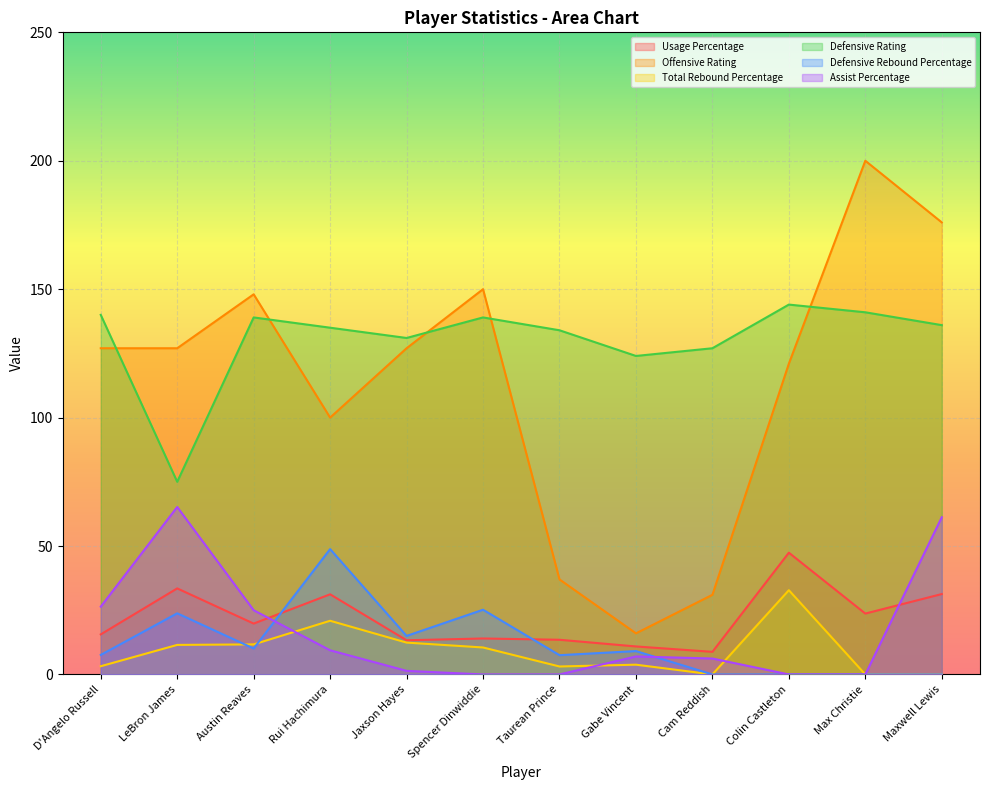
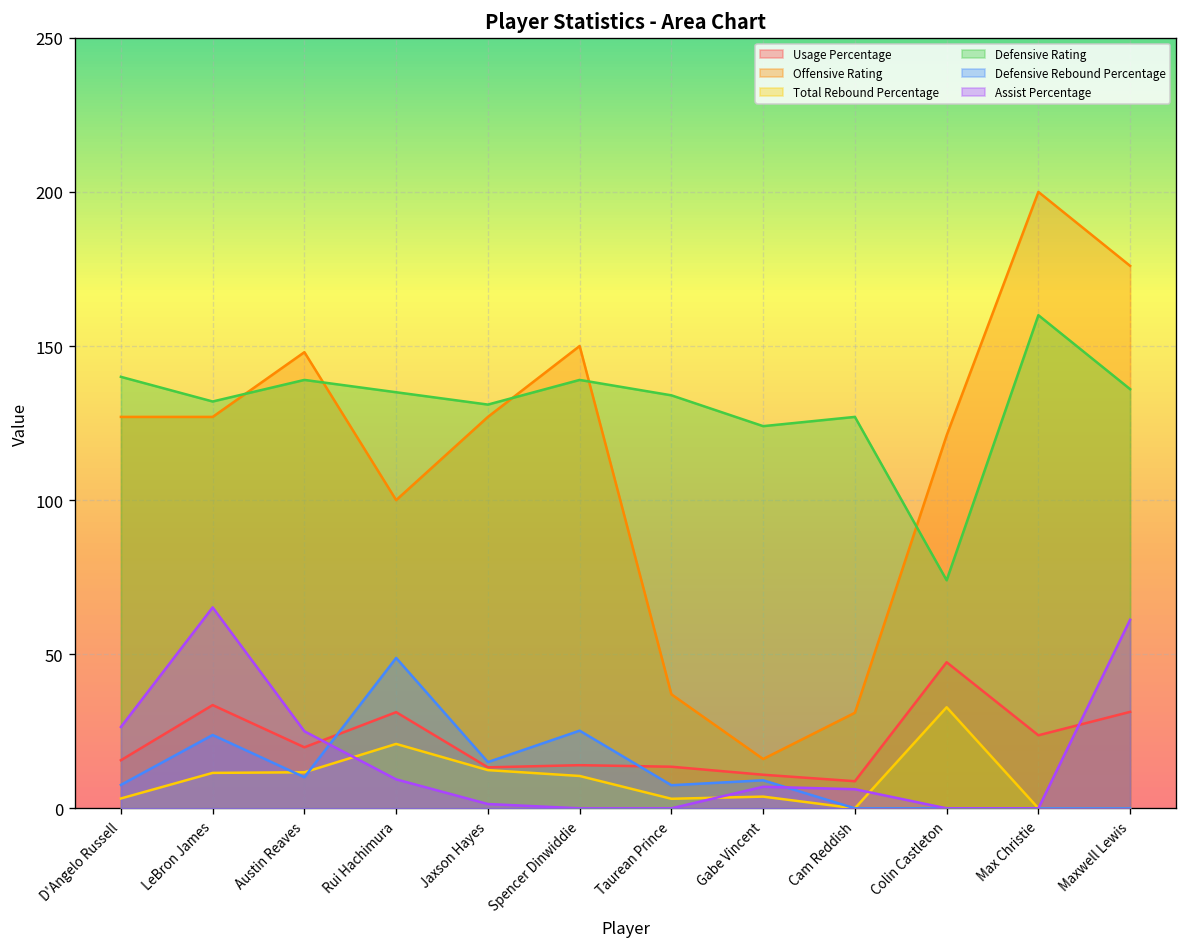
  {
    "Defensive Rating": {
      "D'Angelo Russell": 140,
-     "LeBron James": 75,
+     "LeBron James": 132,
      "Austin Reaves": 139,
      "Rui Hachimura": 135,
      "Jaxson Hayes": 131,
      "Spencer Dinwiddie": 139,
      "Taurean Prince": 134,
      "Gabe Vincent": 124,
      "Cam Reddish": 127,
-     "Colin Castleton": 144,
-     "Max Christie": 141,
+     "Colin Castleton": 74,
+     "Max Christie": 160,
      "Maxwell Lewis": 136
    },
    "Defensive Rebound Percentage": {
      "D'Angelo Russell": 8,
      "LeBron James": 24,
      "Austin Reaves": 10,
      "Rui Hachimura": 49,
      "Jaxson Hayes": 15,
      "Spencer Dinwiddie": 25,
      "Taurean Prince": 8,
      "Gabe Vincent": 9
    },
    "Assist Percentage": {
      "D'Angelo Russell": 26,
      "LeBron James": 65,
      "Austin Reaves": 25,
      "Rui Hachimura": 9,
      "Jaxson Hayes": 1,
      "Spencer Dinwiddie": 0,
      "Taurean Prince": 0,
      "Gabe Vincent": 7,
      "Cam Reddish": 6,
      "Maxwell Lewis": 61
    }
  }
